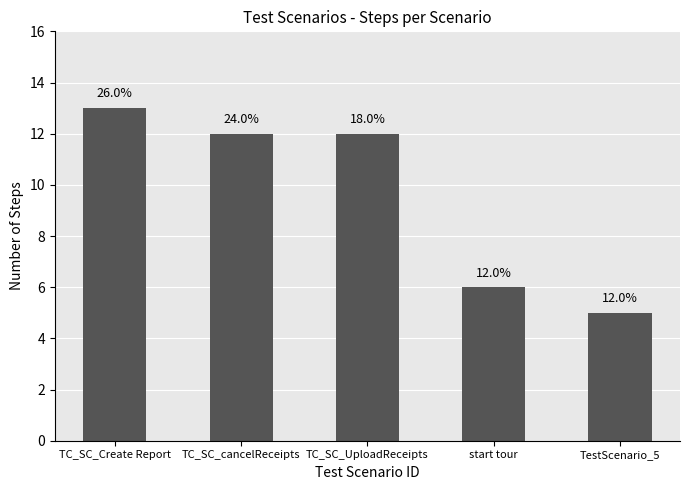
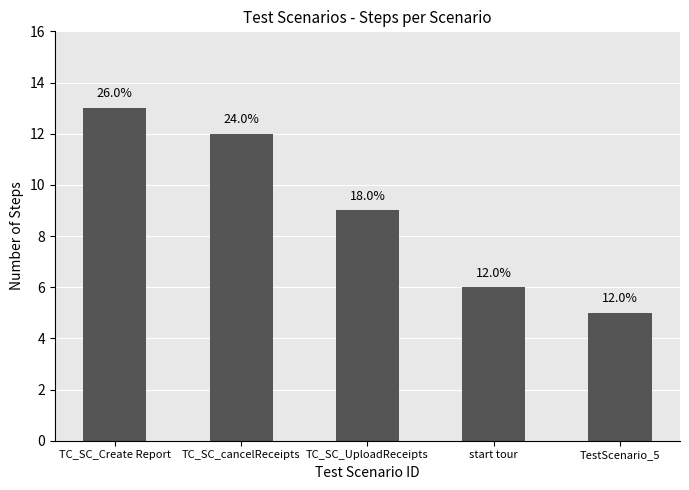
  {
-   "TC_SC_UploadReceipts": 12
+   "TC_SC_UploadReceipts": 9
  }
